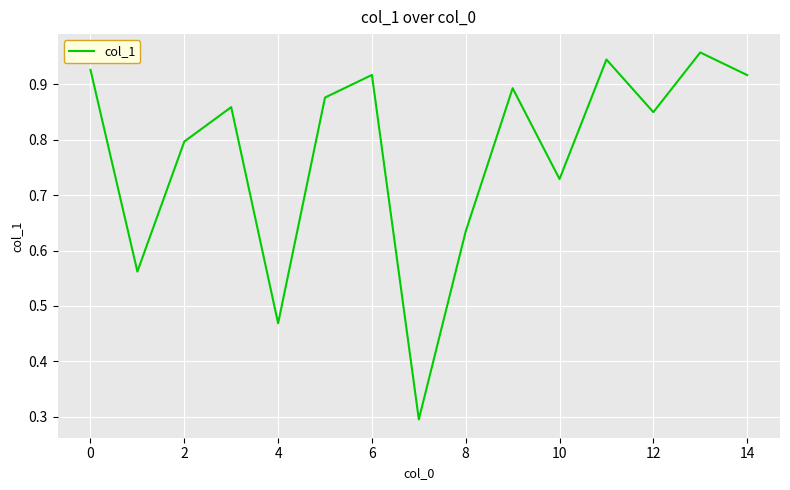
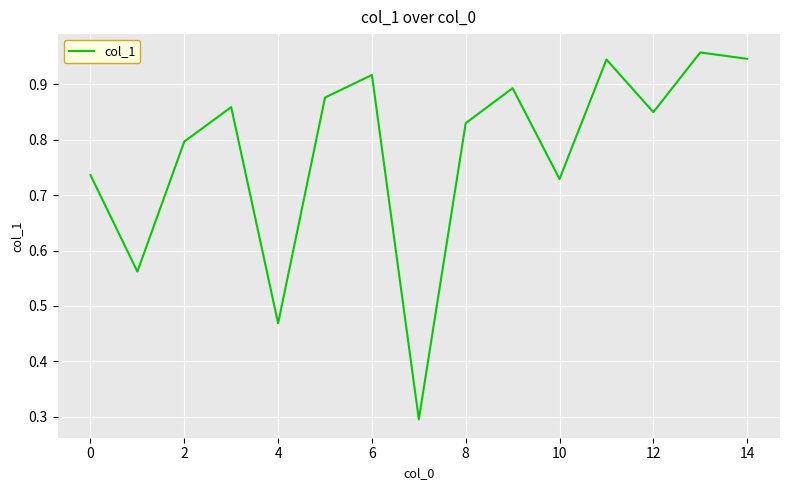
  {
-   "0": 0.93,
+   "0": 0.74,
    "2": 0.80,
    "4": 0.47,
    "6": 0.92,
-   "8": 0.63,
+   "8": 0.83,
    "10": 0.73,
    "12": 0.85,
-   "14": 0.92
+   "14": 0.95
  }
